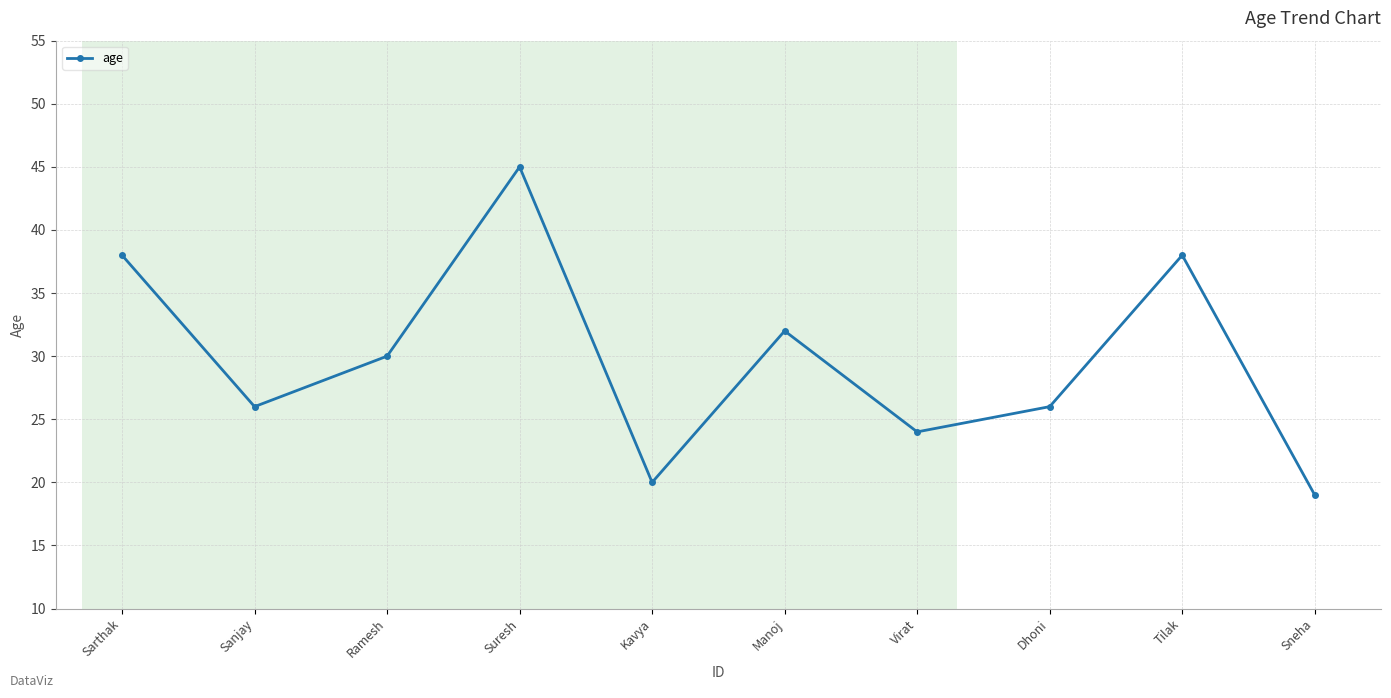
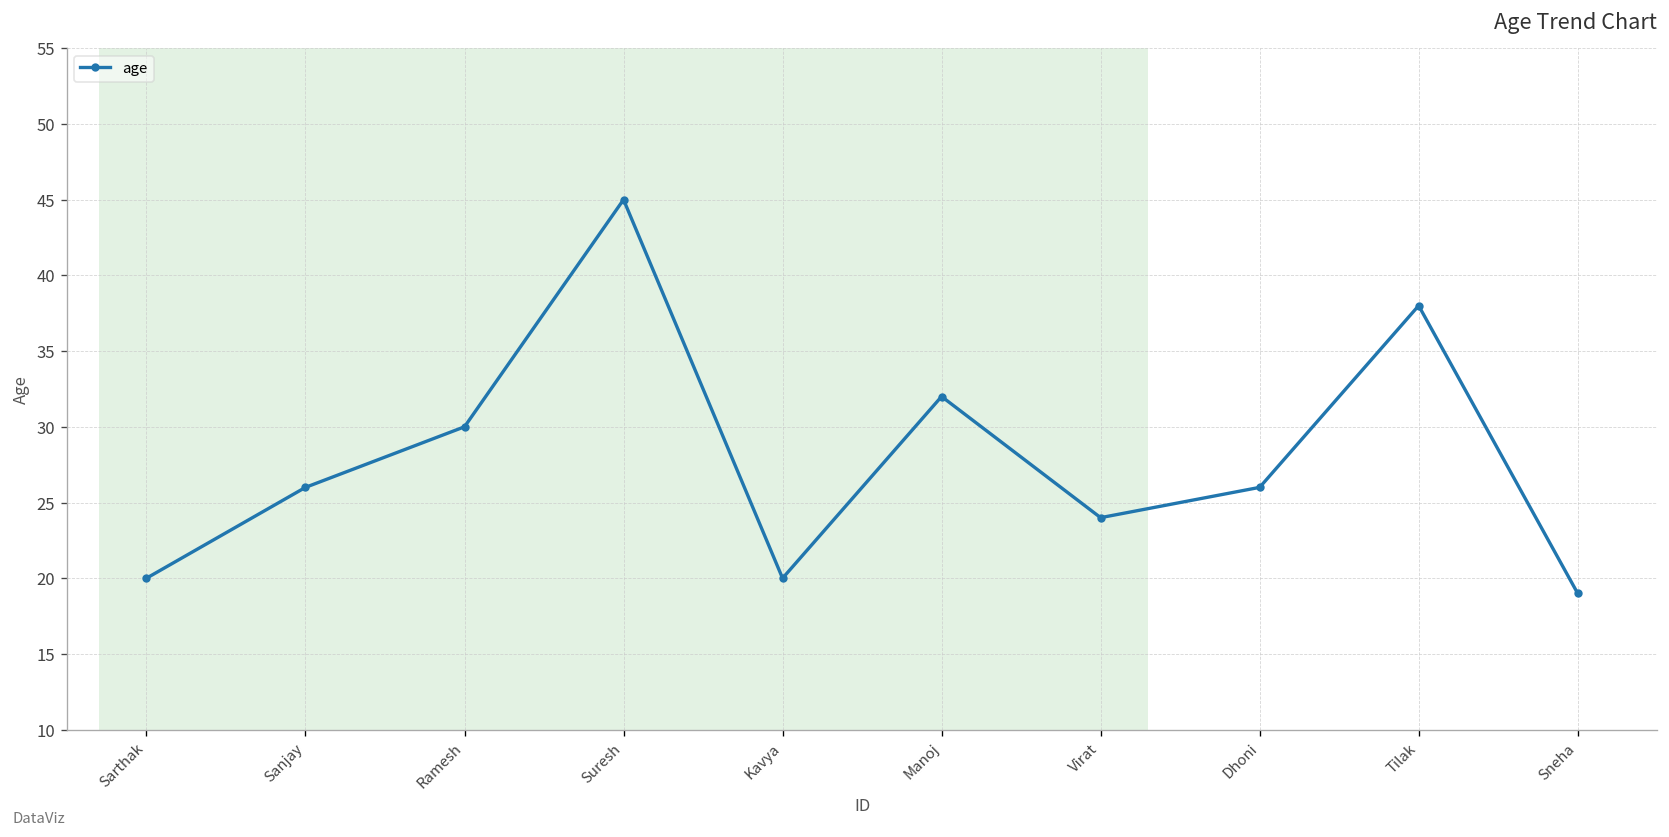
  {
-   "Sarthak": 38,
+   "Sarthak": 20,
    "Sanjay": 26,
    "Ramesh": 30,
    "Suresh": 45,
    "Kavya": 20,
    "Manoj": 32,
    "Virat": 24,
    "Dhoni": 26,
    "Tilak": 38,
    "Sneha": 19
  }
